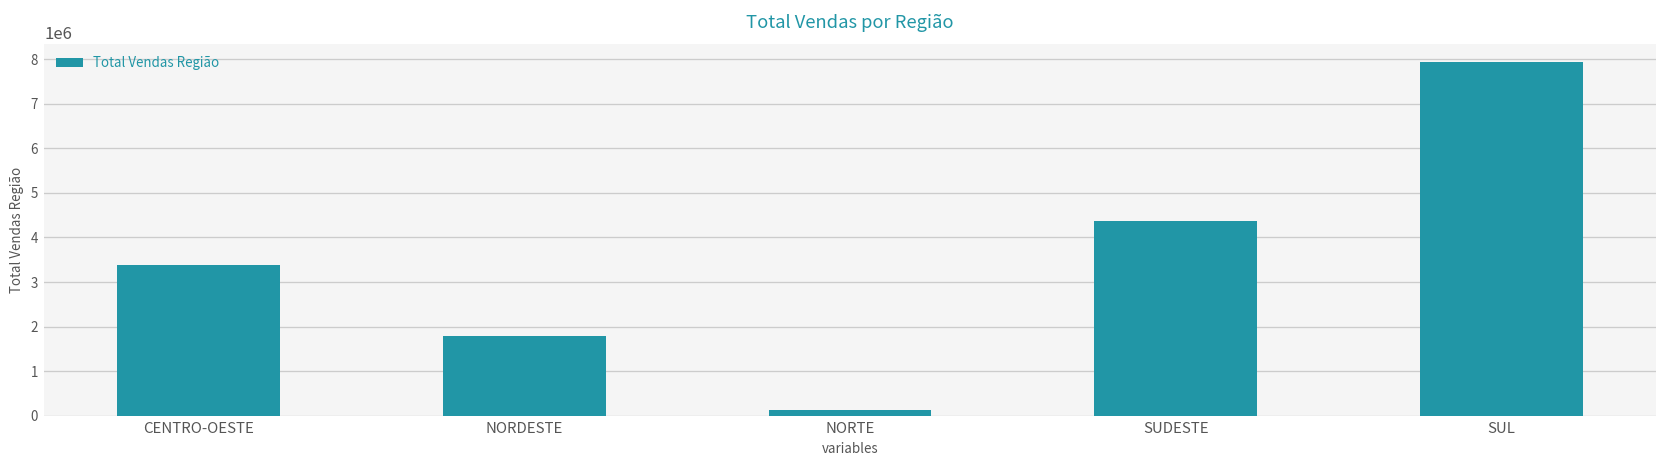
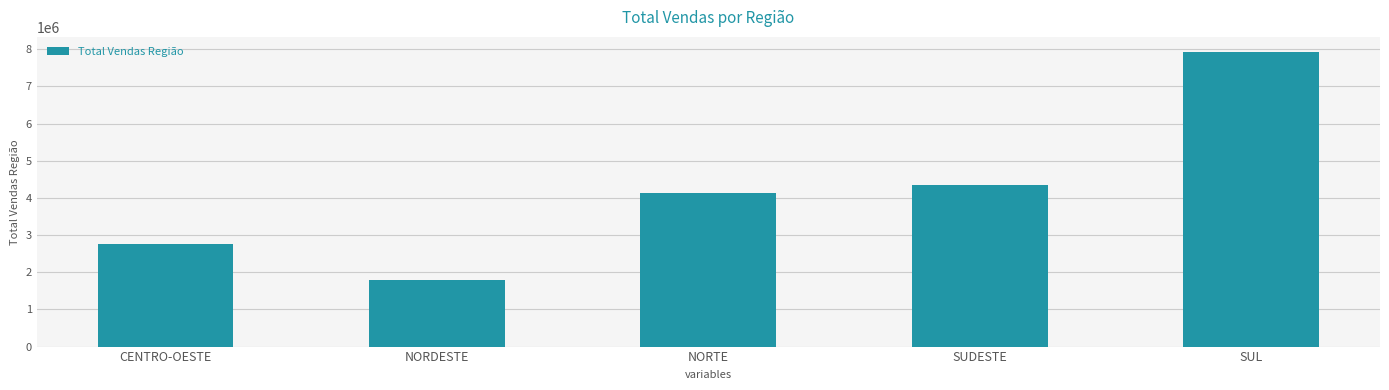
  {
-   "CENTRO-OESTE": 3400000,
+   "CENTRO-OESTE": 2800000,
    "NORDESTE": 1800000,
-   "NORTE": 100000,
+   "NORTE": 4100000,
    "SUDESTE": 4400000,
    "SUL": 7900000
  }
